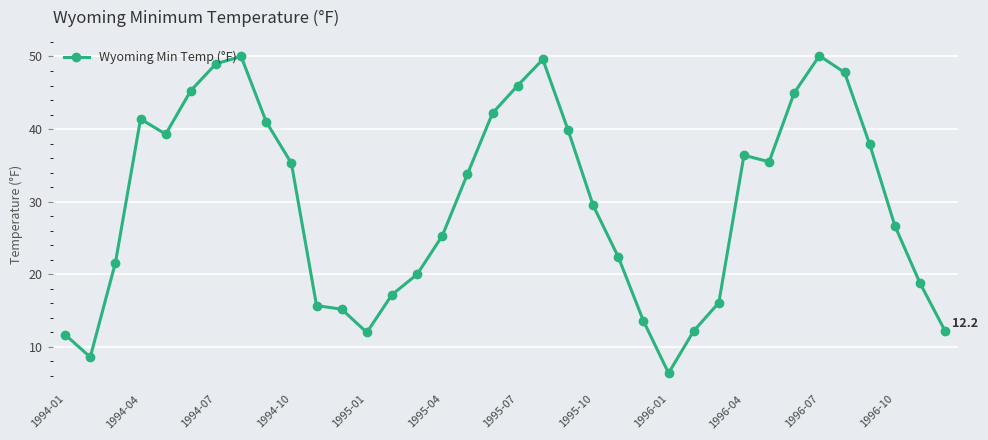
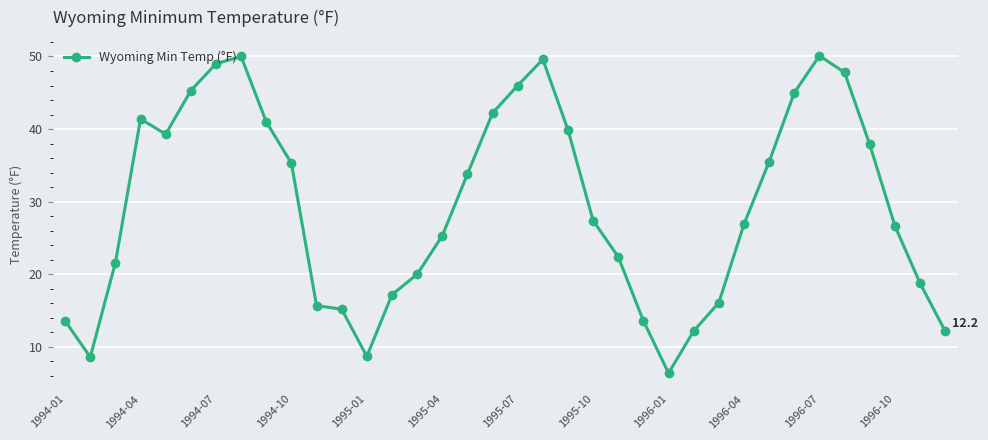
  {
-   "1994-01": 12,
+   "1994-01": 14,
    "1994-04": 41,
    "1994-07": 49,
    "1994-10": 35,
-   "1995-01": 12,
+   "1995-01": 9,
    "1995-04": 25,
    "1995-07": 46,
-   "1995-10": 30,
+   "1995-10": 27,
    "1996-01": 6,
-   "1996-04": 36,
+   "1996-04": 27,
    "1996-07": 50,
    "1996-10": 27
  }
